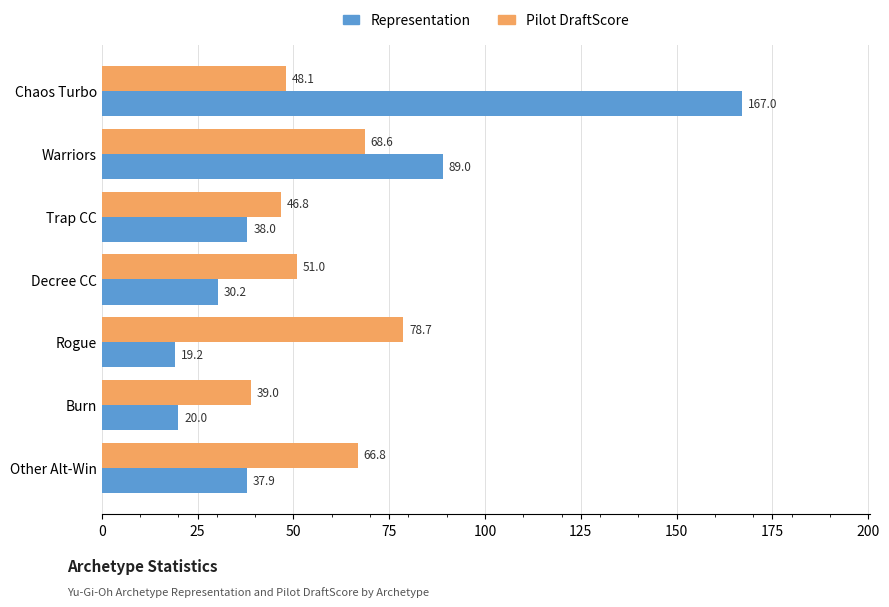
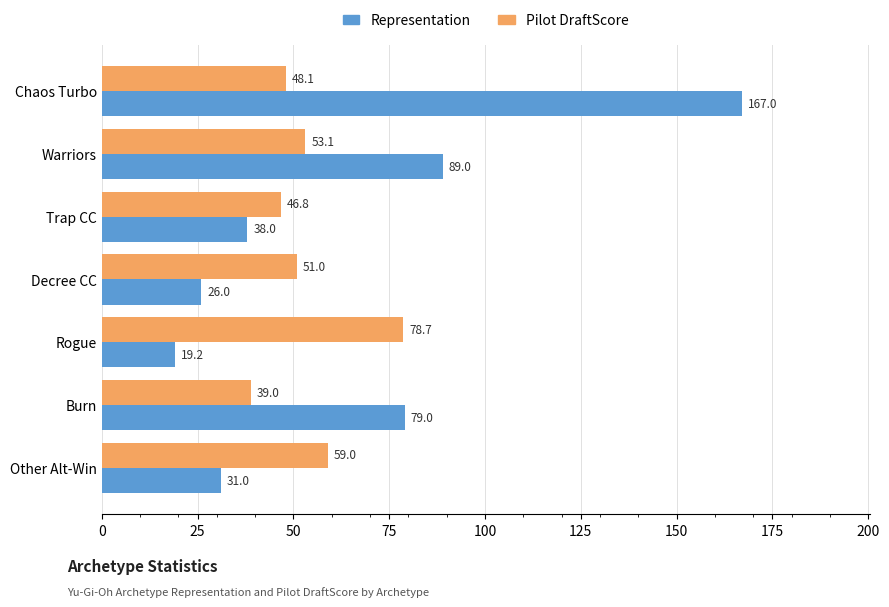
  {
    "Representation": {
      "Chaos Turbo": 167.0,
      "Warriors": 89.0,
      "Trap CC": 38.0,
-     "Decree CC": 30.2,
+     "Decree CC": 26.0,
      "Rogue": 19.2,
-     "Burn": 20.0,
-     "Other Alt-Win": 37.9
+     "Burn": 79.0,
+     "Other Alt-Win": 31.0
    },
    "Pilot DraftScore": {
      "Chaos Turbo": 48.1,
-     "Warriors": 68.6,
+     "Warriors": 53.1,
      "Trap CC": 46.8,
      "Decree CC": 51.0,
      "Rogue": 78.7,
      "Burn": 39.0,
-     "Other Alt-Win": 66.8
+     "Other Alt-Win": 59.0
    }
  }
